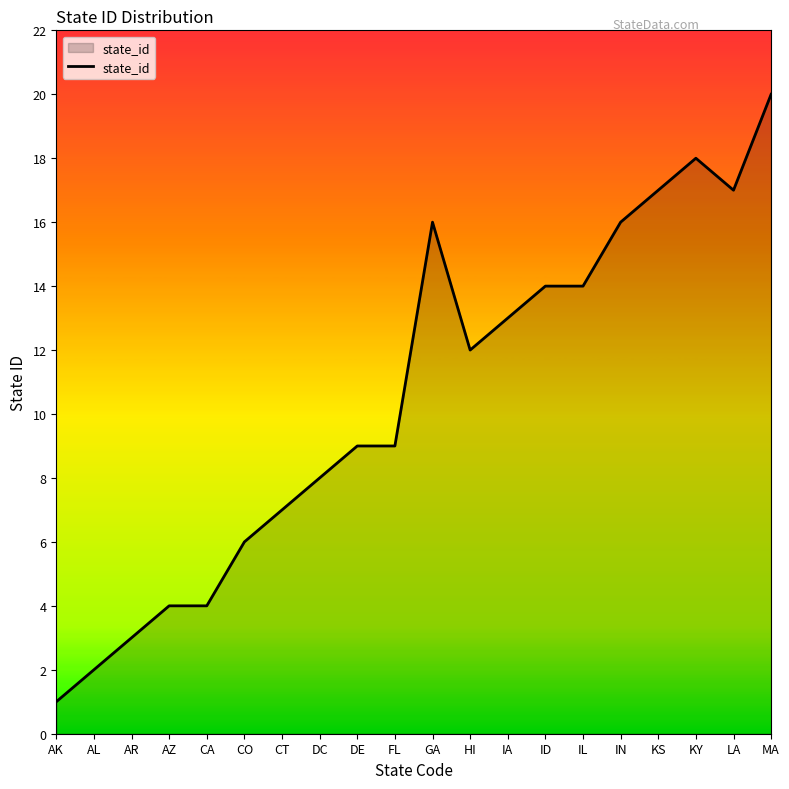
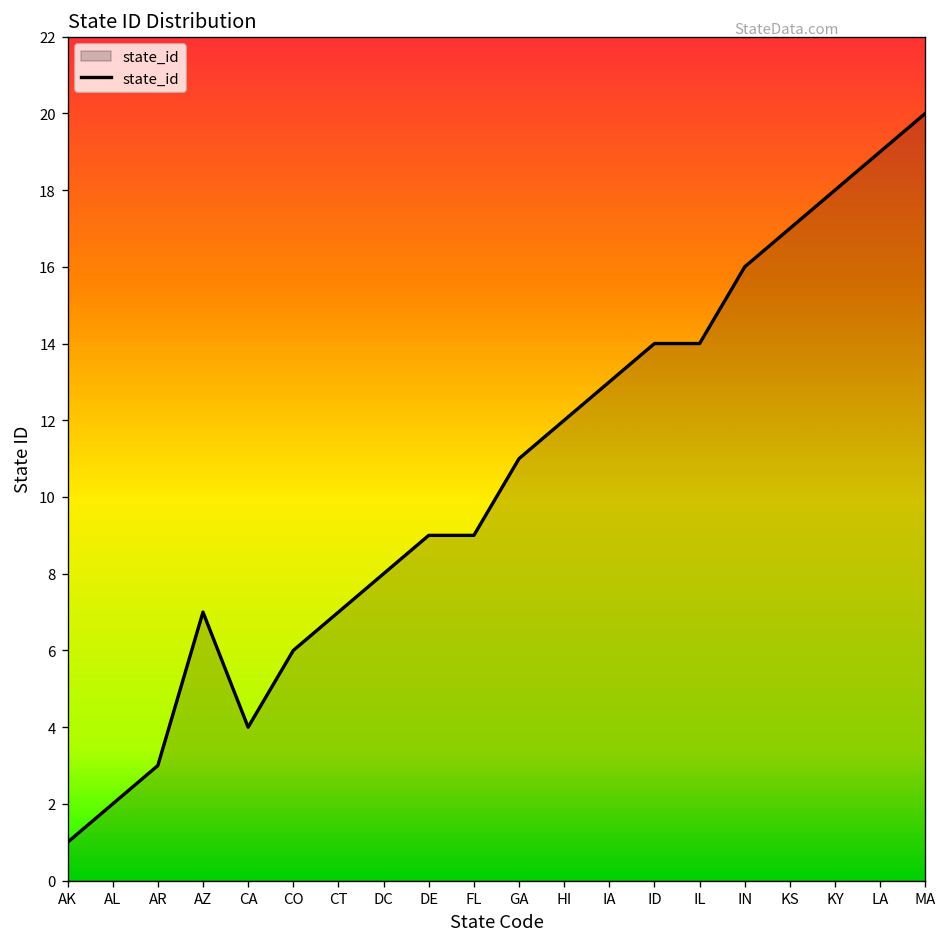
  {
    "AK": 1,
    "AL": 2,
    "AR": 3,
-   "AZ": 4,
+   "AZ": 7,
    "CA": 4,
    "CO": 6,
    "CT": 7,
    "DC": 8,
    "DE": 9,
    "FL": 9,
-   "GA": 16,
+   "GA": 11,
    "HI": 12,
    "IA": 13,
    "ID": 14,
    "IL": 14,
    "IN": 16,
    "KS": 17,
    "KY": 18,
-   "LA": 17,
+   "LA": 19,
    "MA": 20
  }
